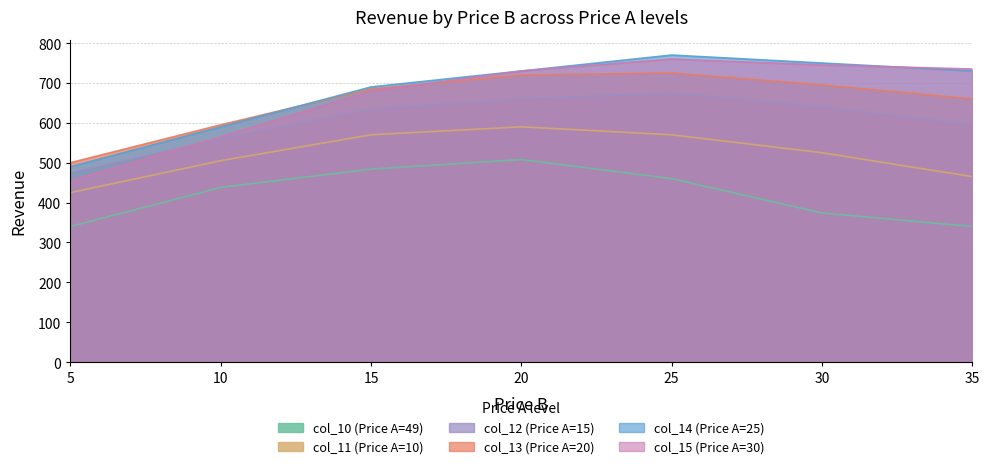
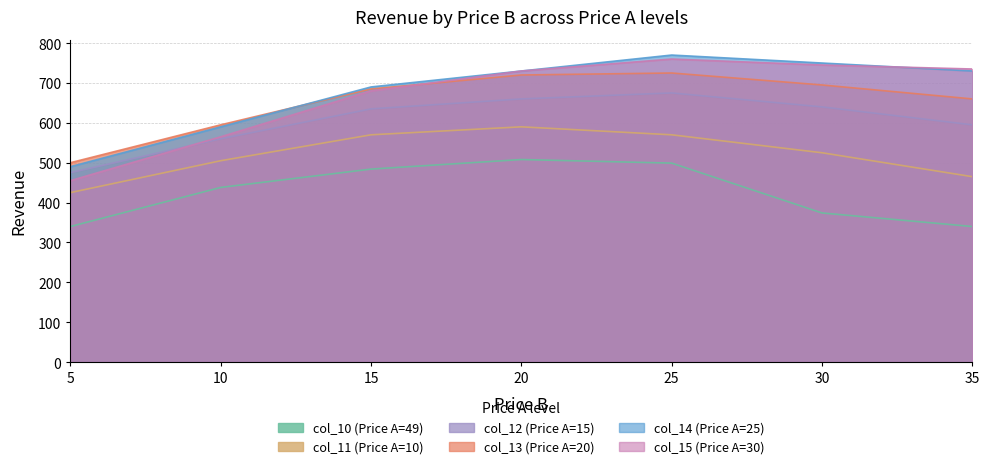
  {
    "col_10 (Price A=49)": {
      "5": 340,
      "10": 440,
      "15": 480,
      "20": 510,
-     "25": 460,
+     "25": 500,
      "30": 370,
      "35": 340
    },
    "col_14 (Price A=25)": {
      "5": 490,
      "25": 770
    }
  }
